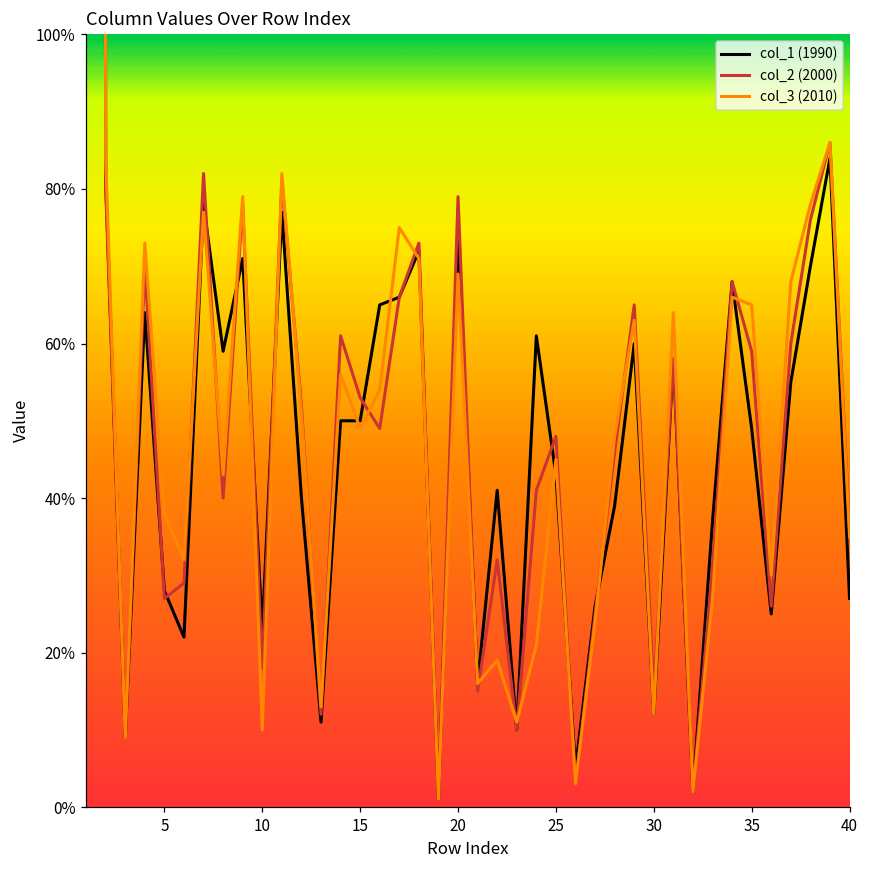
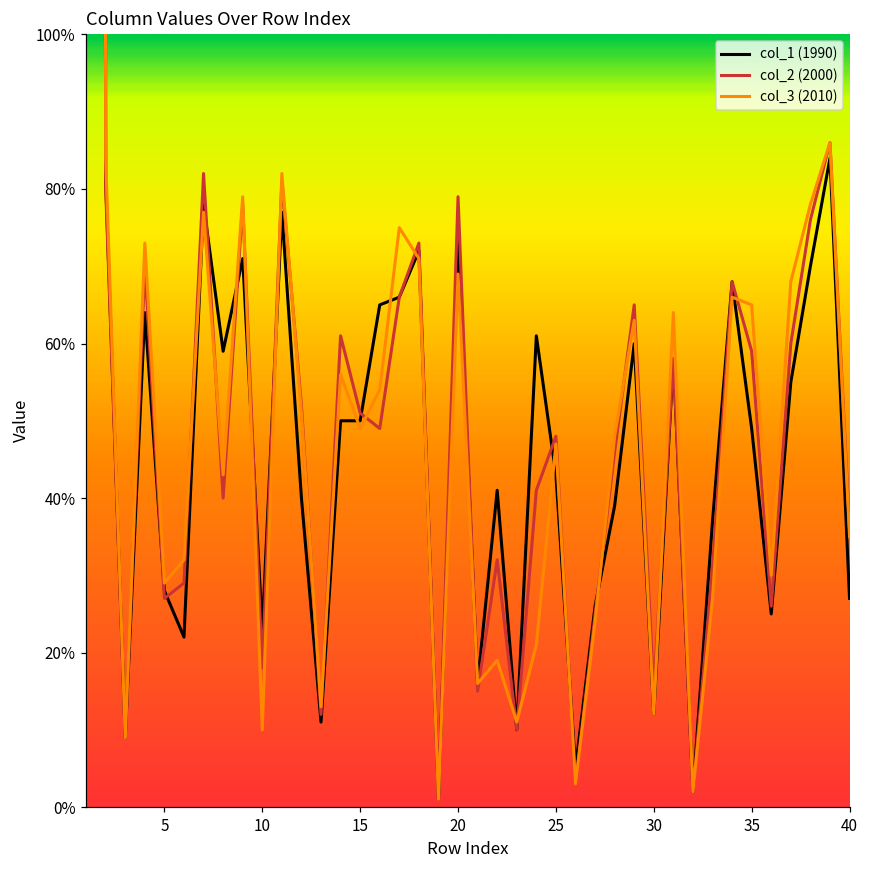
  {
    "col_1 (1990)": {
      "5": "28%",
      "10": "23%",
      "15": "50%",
      "20": "74%",
      "25": "43%",
      "35": "49%",
      "40": "27%"
    },
    "col_2 (2000)": {
      "5": "27%",
      "10": "18%",
-     "15": "53%",
+     "15": "51%",
      "20": "79%",
      "25": "48%",
      "30": "15%",
      "35": "59%",
      "40": "36%"
    },
    "col_3 (2010)": {
-     "5": "38%",
+     "5": "29%",
      "10": "10%",
      "15": "49%",
      "20": "69%",
-     "25": "45%",
+     "25": "47%",
      "35": "65%",
      "40": "35%"
    }
  }
